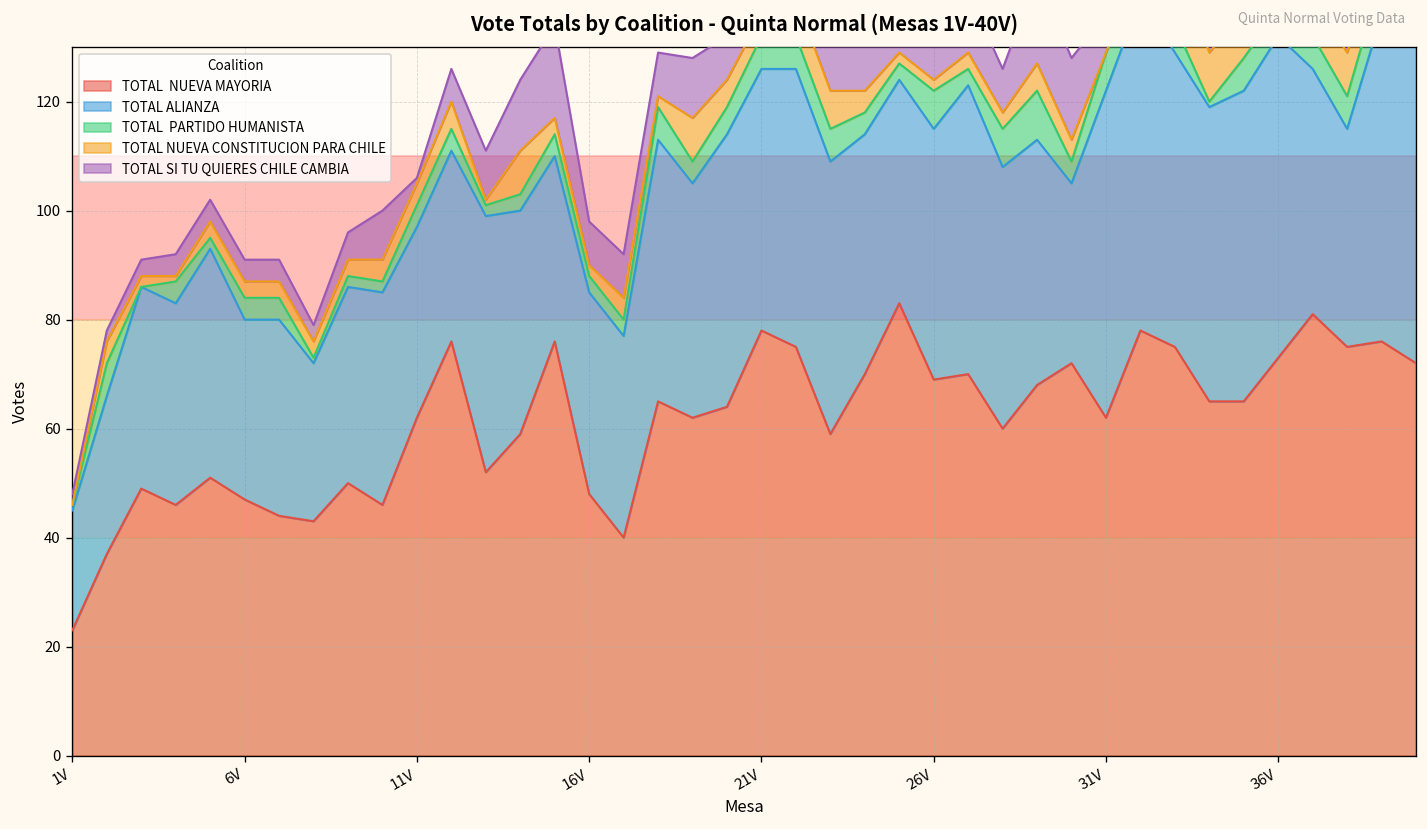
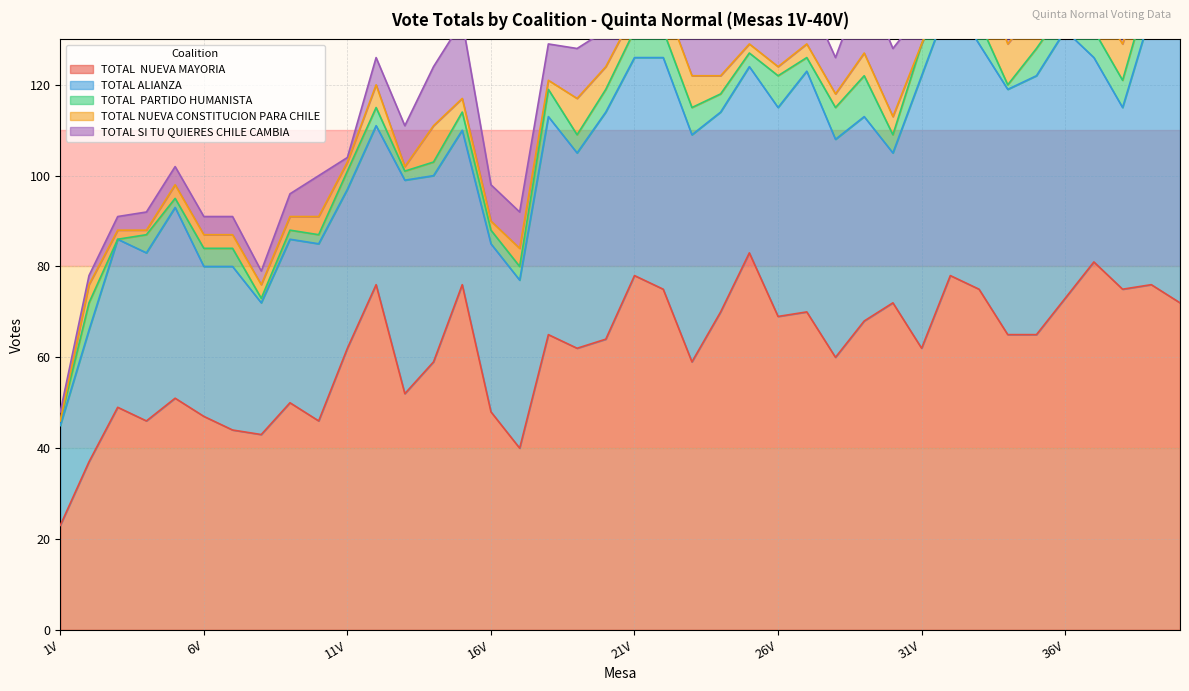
  {
    "TOTAL ALIANZA": {
      "1V": 22,
      "6V": 33,
      "11V": 35,
      "16V": 37,
      "21V": 48,
      "26V": 46,
      "31V": 60
    },
    "TOTAL PARTIDO HUMANISTA": {
      "6V": 4,
      "11V": 4,
      "16V": 3,
      "26V": 7
    },
    "TOTAL NUEVA CONSTITUCION PARA CHILE": {
      "6V": 3,
-     "11V": 4,
+     "11V": 2,
      "16V": 2,
      "26V": 2
    },
    "TOTAL SI TU QUIERES CHILE CAMBIA": {
      "1V": 2,
      "6V": 4,
      "11V": 1,
      "16V": 8
    }
  }
